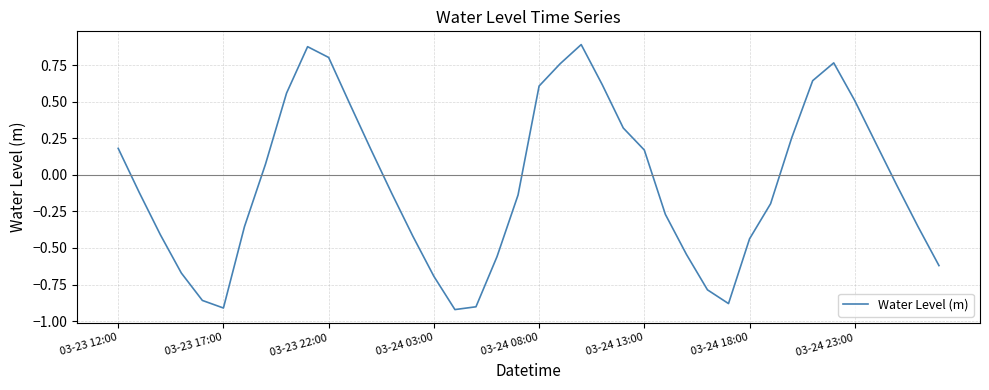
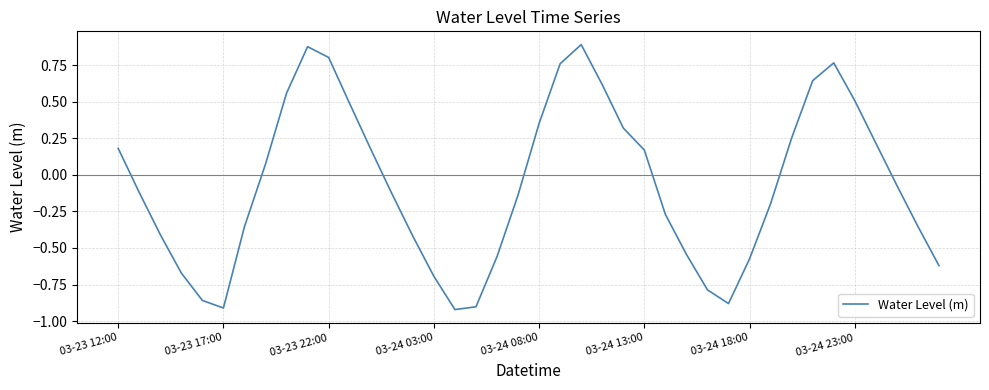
  {
    "03-23 12:00": 0.18,
    "03-23 17:00": -0.91,
    "03-23 22:00": 0.80,
    "03-24 03:00": -0.69,
-   "03-24 08:00": 0.61,
+   "03-24 08:00": 0.35,
    "03-24 13:00": 0.17,
-   "03-24 18:00": -0.44,
+   "03-24 18:00": -0.57,
    "03-24 23:00": 0.51
  }
